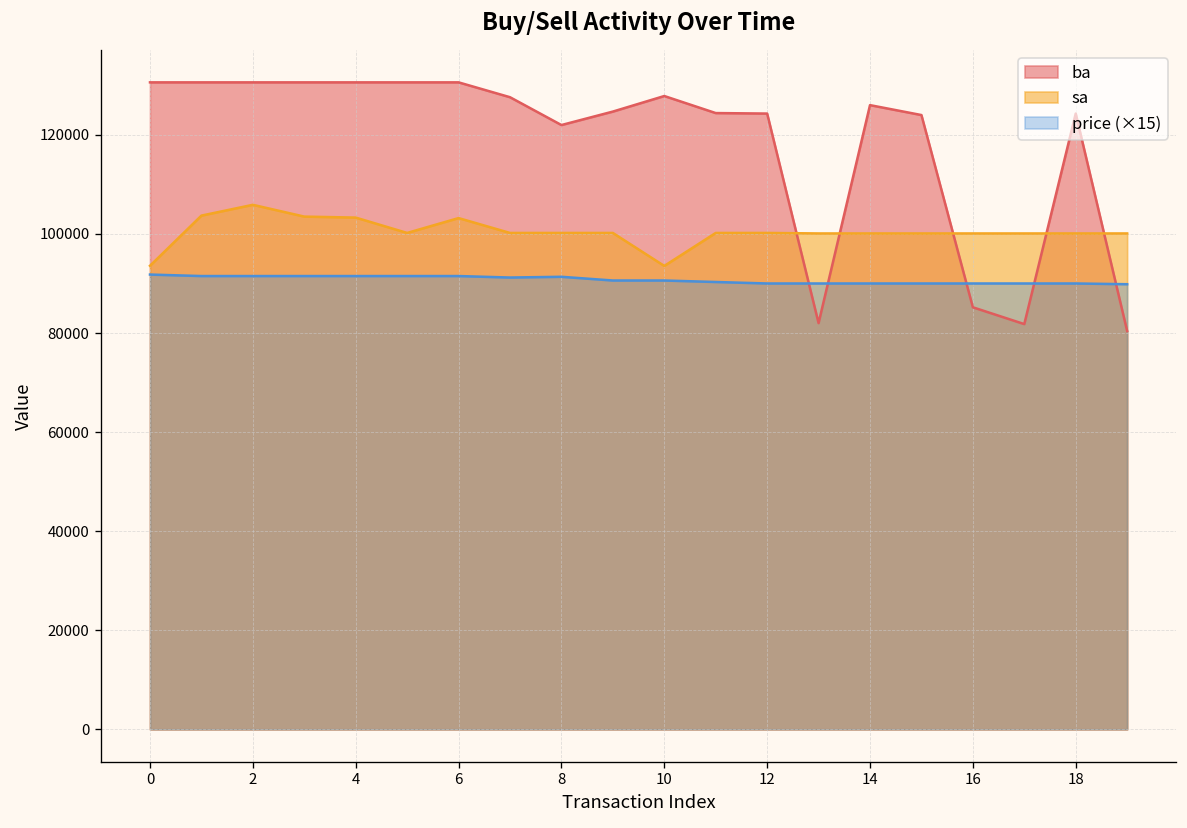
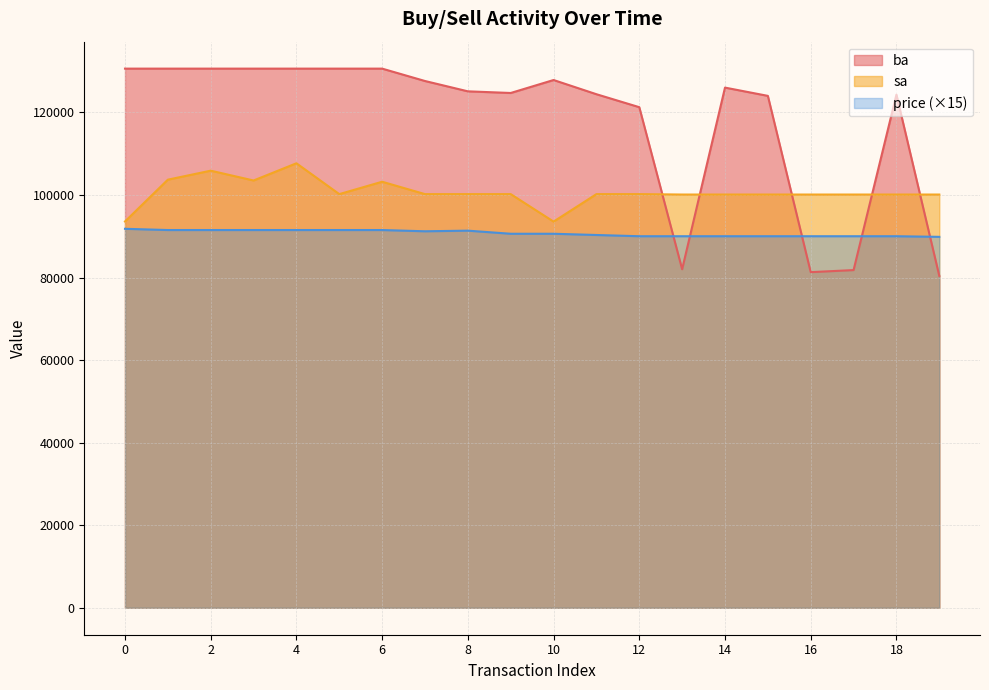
  {
    "ba": {
      "0": 131000,
      "2": 131000,
      "4": 131000,
      "6": 131000,
-     "8": 122000,
+     "8": 125000,
      "10": 128000,
-     "12": 124000,
+     "12": 121000,
      "14": 126000,
-     "16": 85000
+     "16": 81000
    },
    "sa": {
      "0": 94000,
      "2": 106000,
-     "4": 103000,
+     "4": 108000,
      "6": 103000,
      "8": 100000,
      "10": 94000,
      "12": 100000,
      "14": 100000,
      "16": 100000,
      "18": 100000
    },
    "price (×15)": {
      "0": 92000,
      "2": 92000,
      "4": 92000,
      "6": 92000,
      "8": 91000,
      "10": 91000,
      "12": 90000,
      "14": 90000,
      "16": 90000,
      "18": 90000
    }
  }
